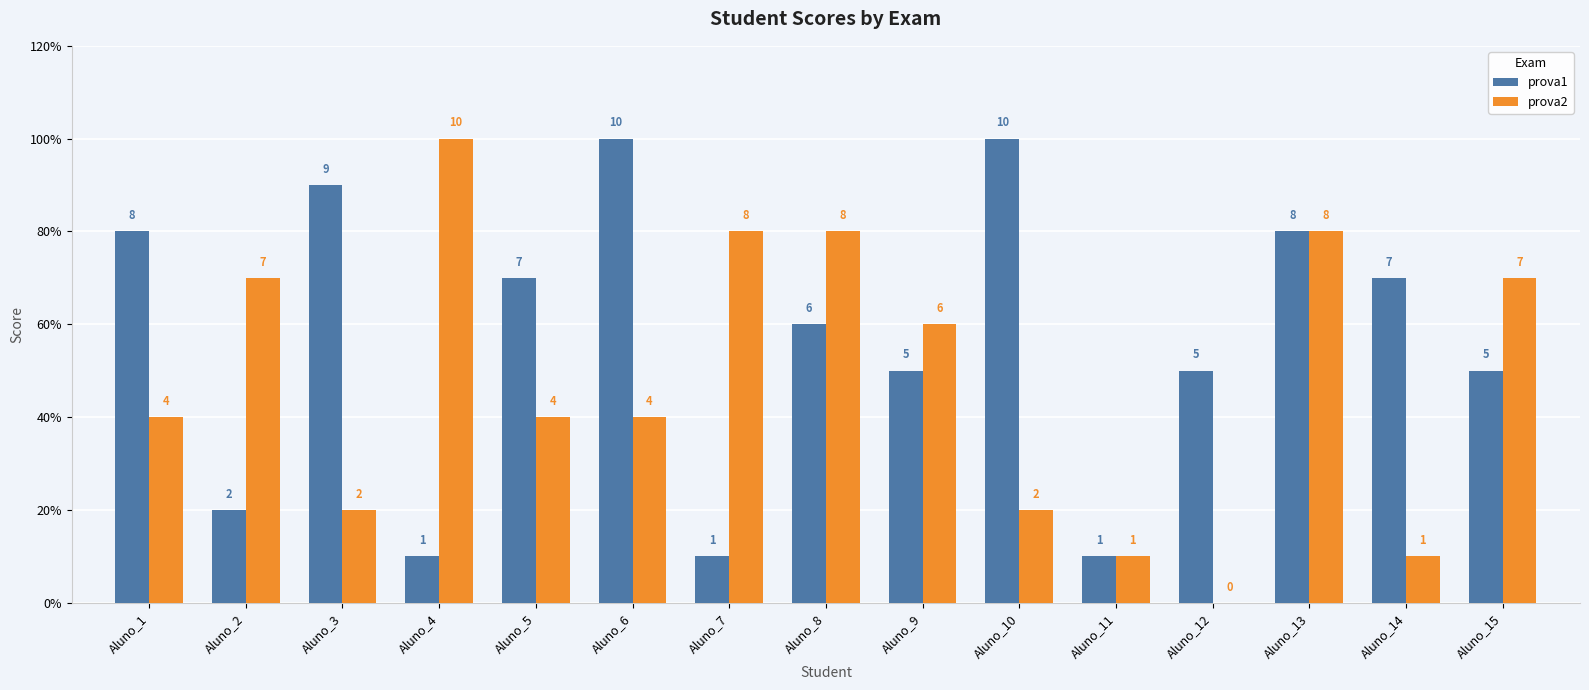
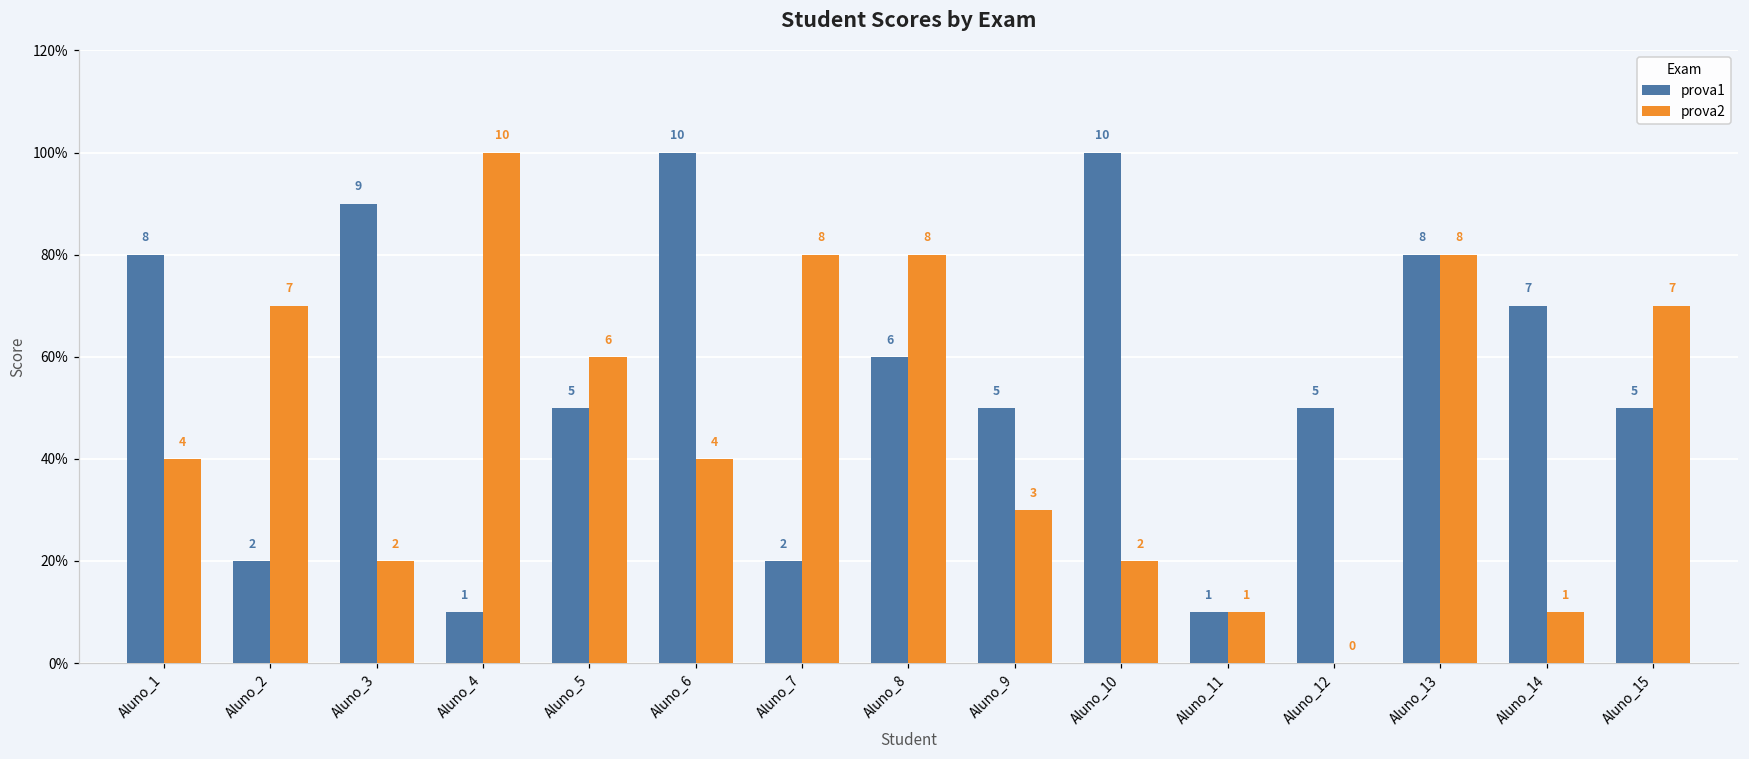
  {
    "prova1": {
      "Aluno_1": 8,
      "Aluno_2": 2,
      "Aluno_3": 9,
      "Aluno_4": 1,
-     "Aluno_5": 7,
+     "Aluno_5": 5,
      "Aluno_6": 10,
-     "Aluno_7": 1,
+     "Aluno_7": 2,
      "Aluno_8": 6,
      "Aluno_9": 5,
      "Aluno_10": 10,
      "Aluno_11": 1,
      "Aluno_12": 5,
      "Aluno_13": 8,
      "Aluno_14": 7,
      "Aluno_15": 5
    },
    "prova2": {
      "Aluno_1": 4,
      "Aluno_2": 7,
      "Aluno_3": 2,
      "Aluno_4": 10,
-     "Aluno_5": 4,
+     "Aluno_5": 6,
      "Aluno_6": 4,
      "Aluno_7": 8,
      "Aluno_8": 8,
-     "Aluno_9": 6,
+     "Aluno_9": 3,
      "Aluno_10": 2,
      "Aluno_11": 1,
      "Aluno_12": 0,
      "Aluno_13": 8,
      "Aluno_14": 1,
      "Aluno_15": 7
    }
  }
